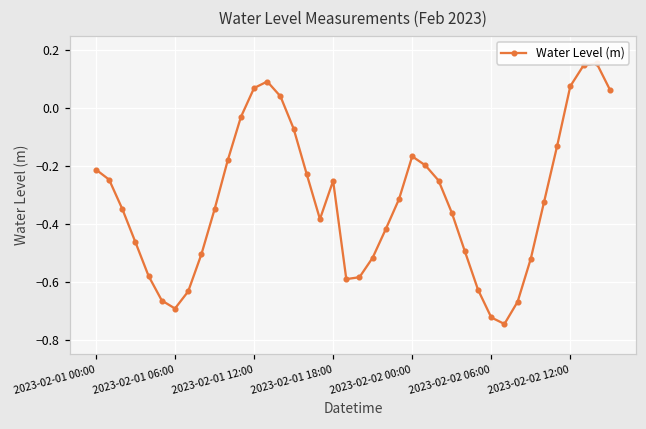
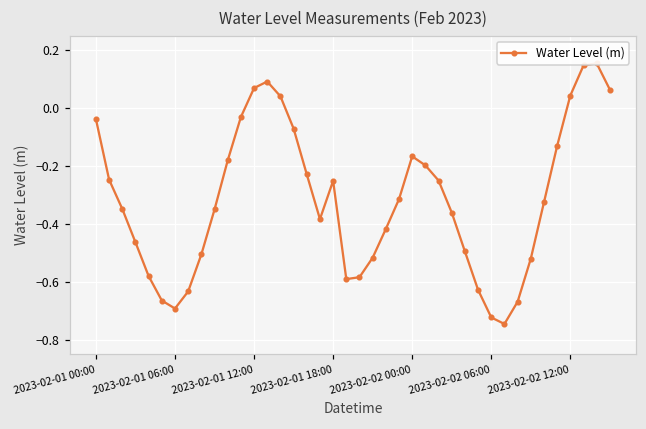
  {
-   "2023-02-01 00:00": -0.21,
+   "2023-02-01 00:00": -0.04,
    "2023-02-01 06:00": -0.69,
    "2023-02-01 12:00": 0.07,
    "2023-02-01 18:00": -0.25,
    "2023-02-02 00:00": -0.17,
    "2023-02-02 06:00": -0.72,
-   "2023-02-02 12:00": 0.08
+   "2023-02-02 12:00": 0.04
  }
